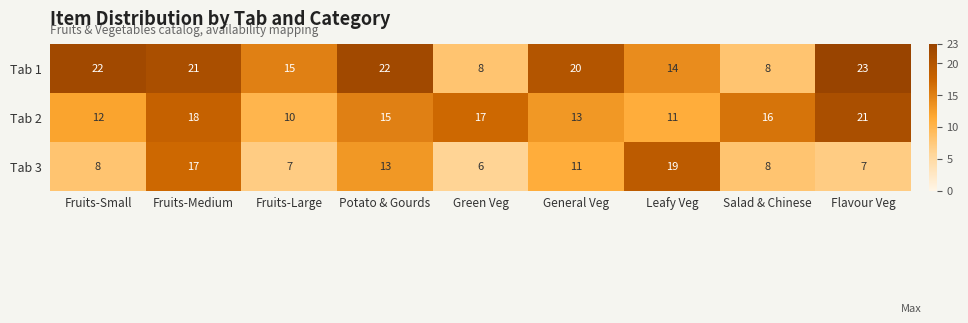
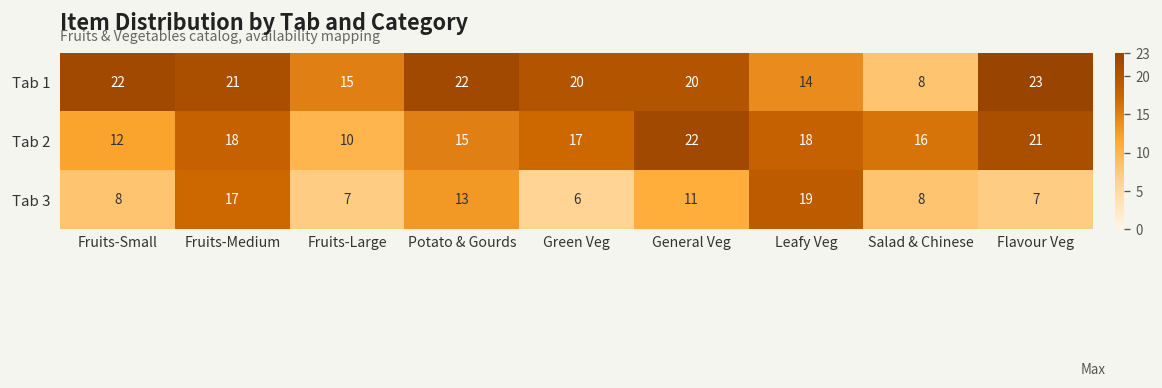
  {
    "Tab 1": {
      "Fruits-Small": 22,
      "Fruits-Medium": 21,
      "Fruits-Large": 15,
      "Potato & Gourds": 22,
-     "Green Veg": 8,
+     "Green Veg": 20,
      "General Veg": 20,
      "Leafy Veg": 14,
      "Salad & Chinese": 8,
      "Flavour Veg": 23
    },
    "Tab 2": {
      "Fruits-Small": 12,
      "Fruits-Medium": 18,
      "Fruits-Large": 10,
      "Potato & Gourds": 15,
      "Green Veg": 17,
-     "General Veg": 13,
-     "Leafy Veg": 11,
+     "General Veg": 22,
+     "Leafy Veg": 18,
      "Salad & Chinese": 16,
      "Flavour Veg": 21
    },
    "Tab 3": {
      "Fruits-Small": 8,
      "Fruits-Medium": 17,
      "Fruits-Large": 7,
      "Potato & Gourds": 13,
      "Green Veg": 6,
      "General Veg": 11,
      "Leafy Veg": 19,
      "Salad & Chinese": 8,
      "Flavour Veg": 7
    }
  }
